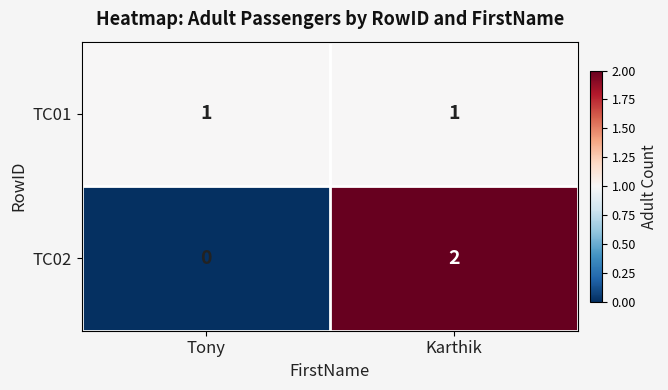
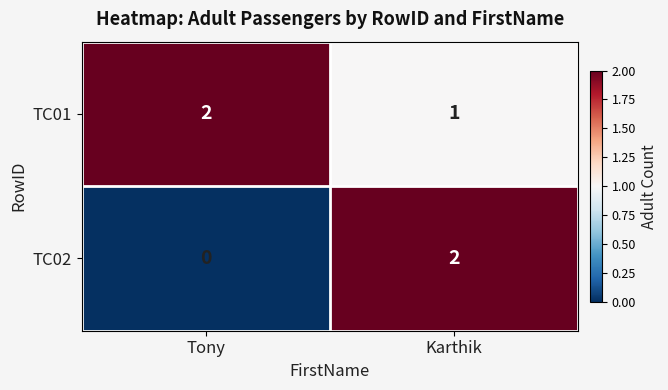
  {
    "TC01": {
-     "Tony": 1,
+     "Tony": 2,
      "Karthik": 1
    },
    "TC02": {
      "Tony": 0,
      "Karthik": 2
    }
  }
